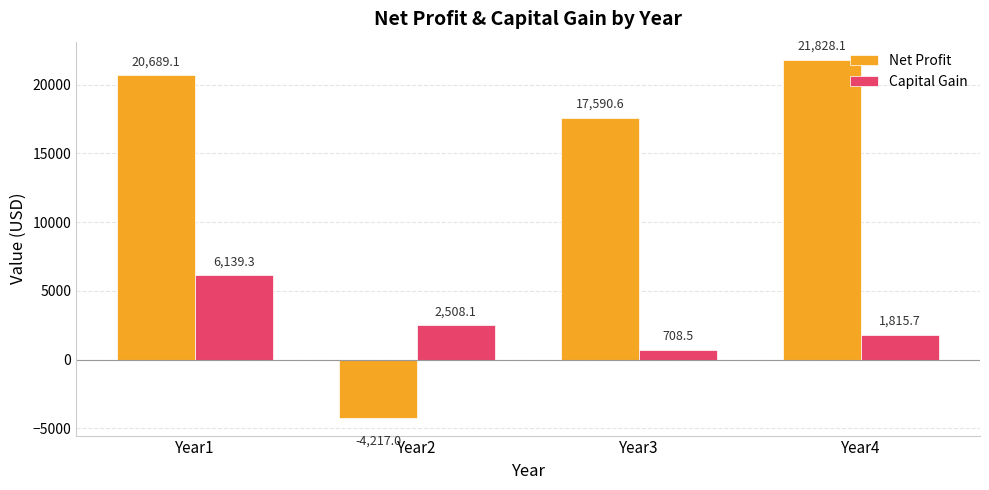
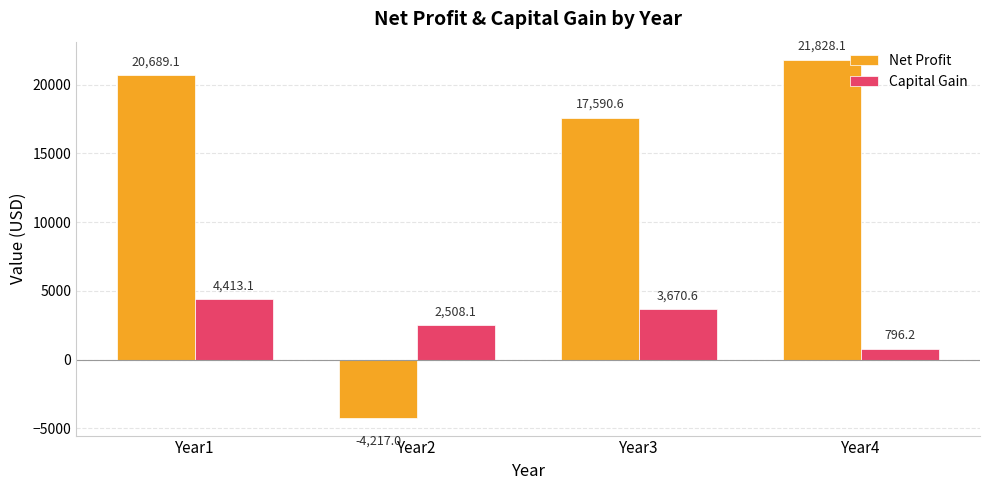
  {
    "Net Profit": {
      "Year1": "20,689.1",
      "Year2": "-4,217.0",
      "Year3": "17,590.6",
      "Year4": "21,828.1"
    },
    "Capital Gain": {
-     "Year1": "6,139.3",
+     "Year1": "4,413.1",
      "Year2": "2,508.1",
-     "Year3": "708.5",
-     "Year4": "1,815.7"
+     "Year3": "3,670.6",
+     "Year4": "796.2"
    }
  }
